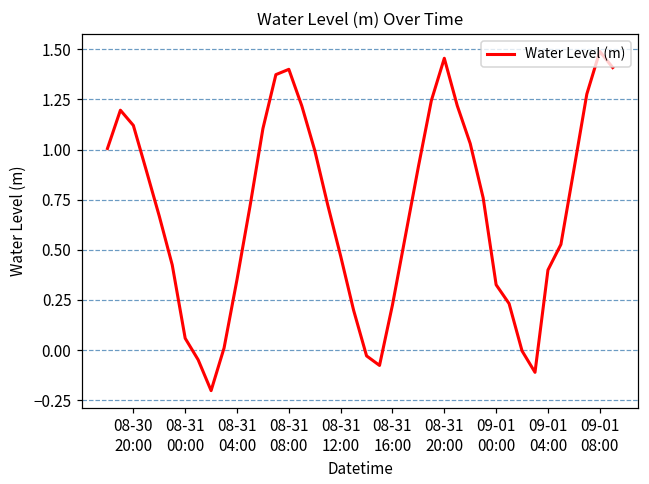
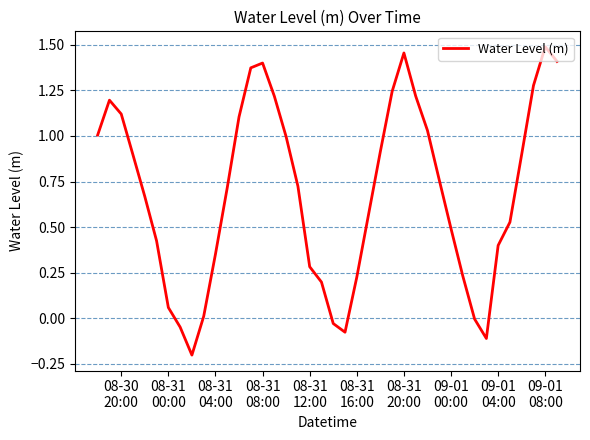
  {
    "08-30 20:00": 1.12,
    "08-31 00:00": 0.06,
    "08-31 04:00": 0.35,
    "08-31 08:00": 1.40,
-   "08-31 12:00": 0.47,
+   "08-31 12:00": 0.28,
    "08-31 16:00": 0.23,
    "08-31 20:00": 1.46,
-   "09-01 00:00": 0.33,
+   "09-01 00:00": 0.49,
    "09-01 04:00": 0.40
  }
